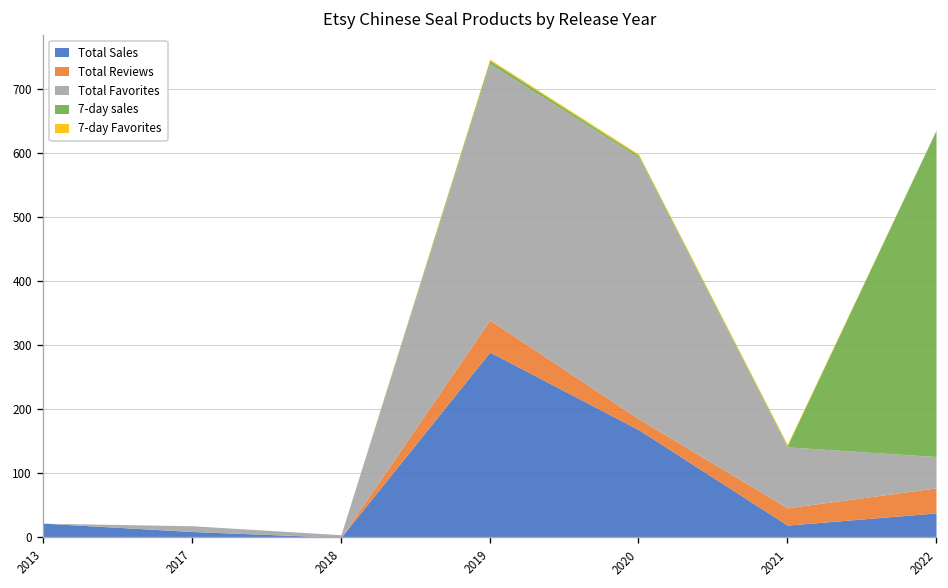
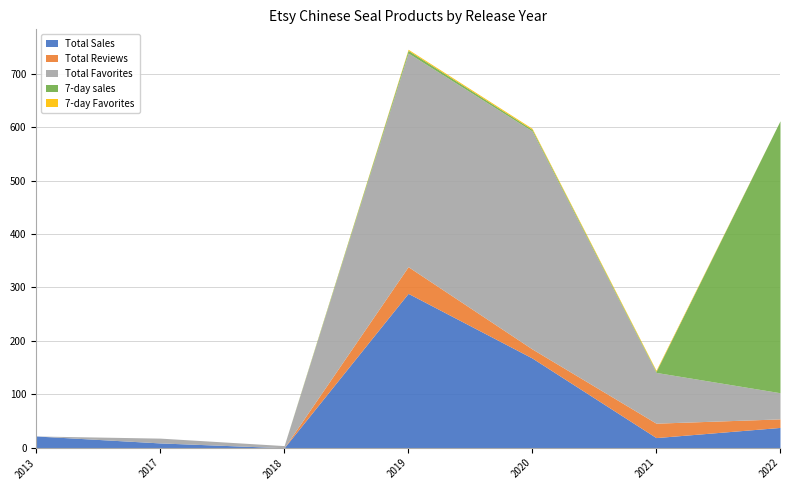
  {
    "Total Sales": {
      "2019": 290,
      "2020": 170,
      "2021": 20,
      "2022": 40
    },
    "Total Reviews": {
      "2019": 50,
      "2020": 20,
      "2021": 30,
-     "2022": 40
+     "2022": 20
    },
    "Total Favorites": {
      "2019": 400,
      "2022": 50
    }
  }
